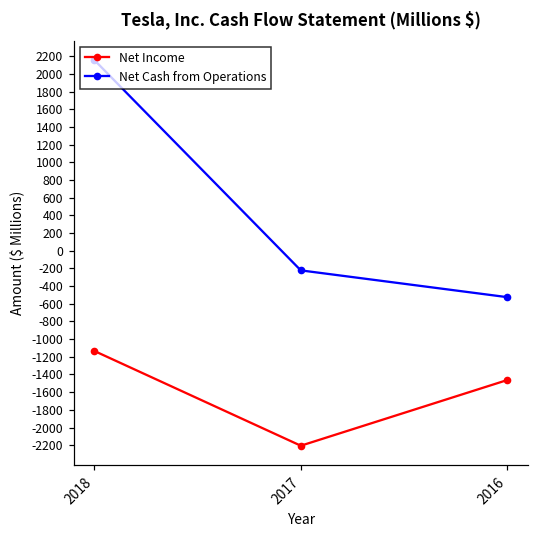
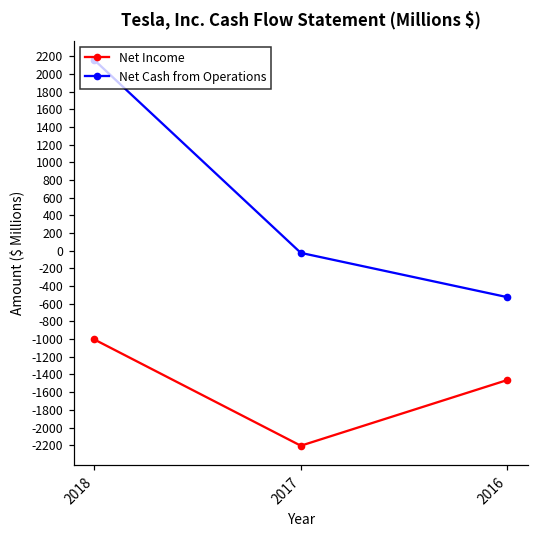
  {
    "Net Income": {
-     "2018": -1100,
+     "2018": -1000,
      "2017": -2200,
      "2016": -1500
    },
    "Net Cash from Operations": {
-     "2017": -200,
+     "2017": 0,
      "2016": -500
    }
  }
